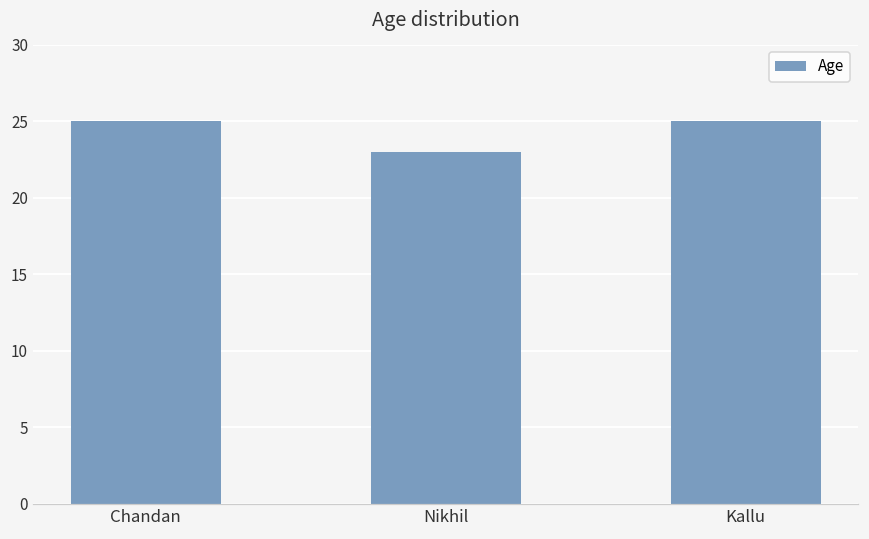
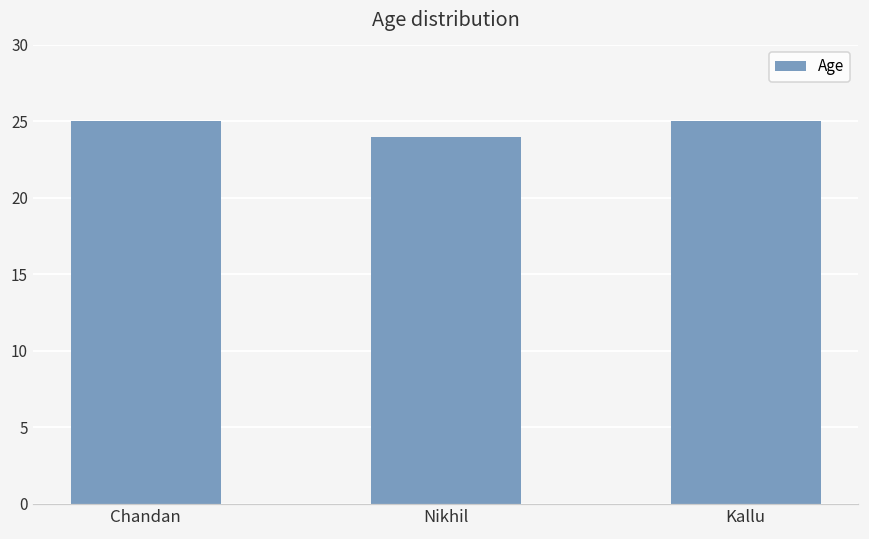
  {
    "Chandan": 25,
-   "Nikhil": 23,
+   "Nikhil": 24,
    "Kallu": 25
  }
